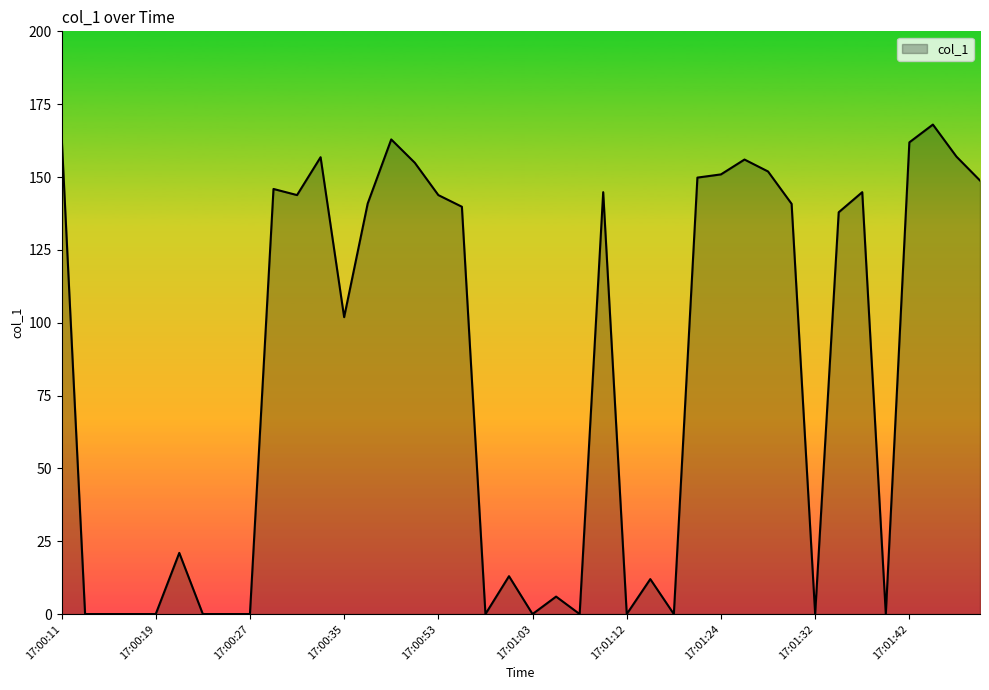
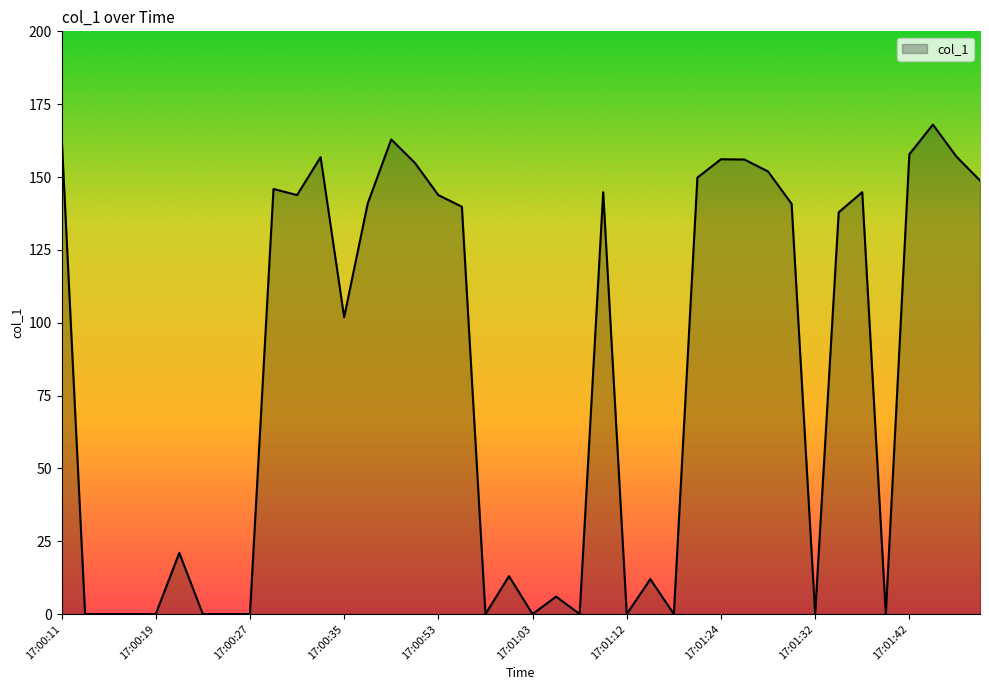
  {
    "17:00:11": 165,
    "17:00:19": 0,
    "17:00:27": 0,
    "17:00:35": 102,
    "17:00:53": 144,
    "17:01:03": 0,
    "17:01:12": 0,
-   "17:01:24": 151,
+   "17:01:24": 156,
    "17:01:32": 0,
-   "17:01:42": 162
+   "17:01:42": 158
  }
